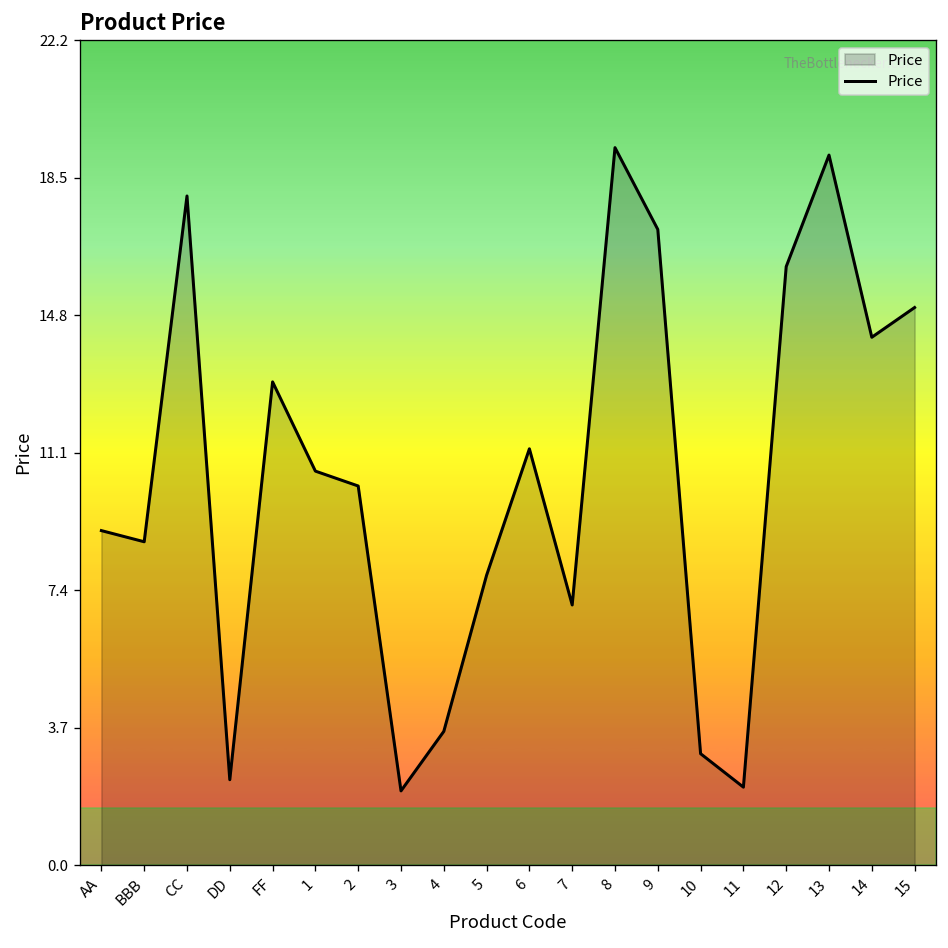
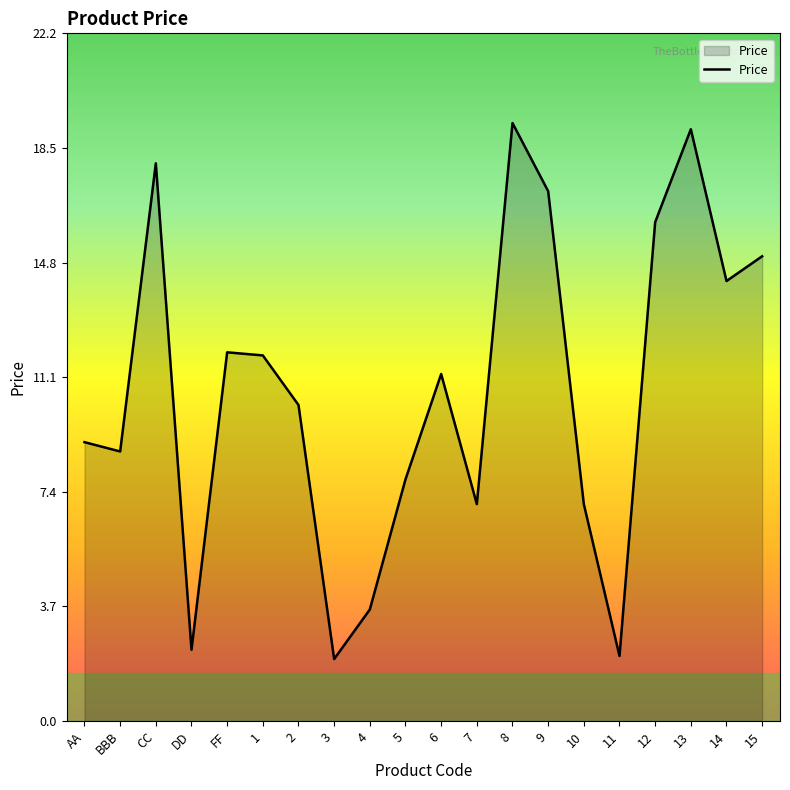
  {
    "AA": 9.0,
    "BBB": 8.7,
    "CC": 18.0,
    "DD": 2.3,
-   "FF": 13.0,
-   "1": 10.6,
+   "FF": 11.9,
+   "1": 11.8,
    "2": 10.2,
    "3": 2.0,
    "4": 3.6,
    "5": 7.8,
    "6": 11.2,
    "7": 7.0,
    "8": 19.3,
    "9": 17.1,
-   "10": 3,
+   "10": 7,
    "11": 2.1,
    "12": 16.1,
    "13": 19.1,
    "14": 14.2,
    "15": 15.0
  }
